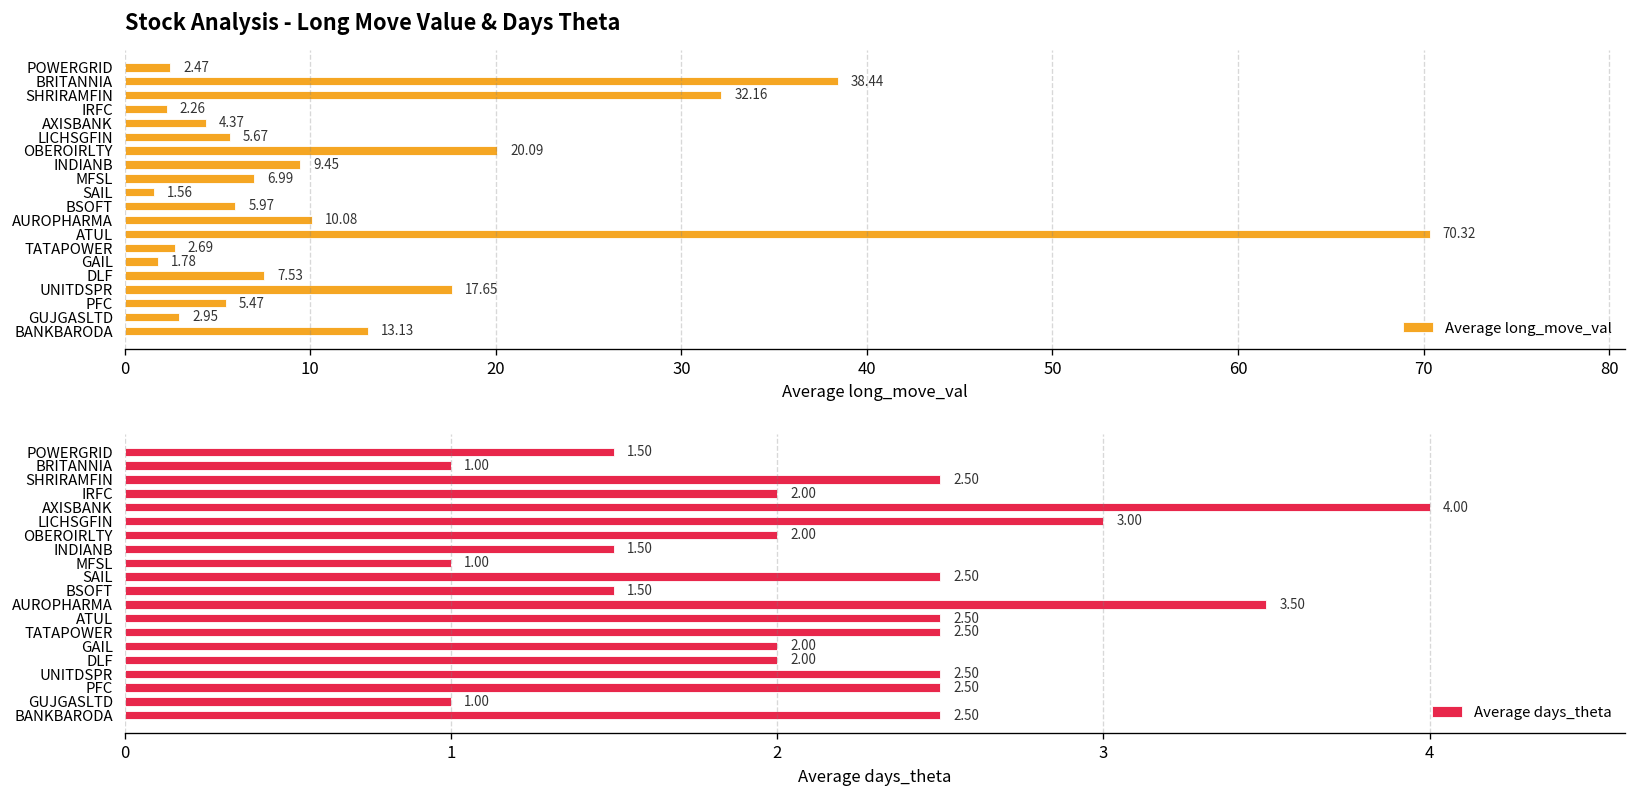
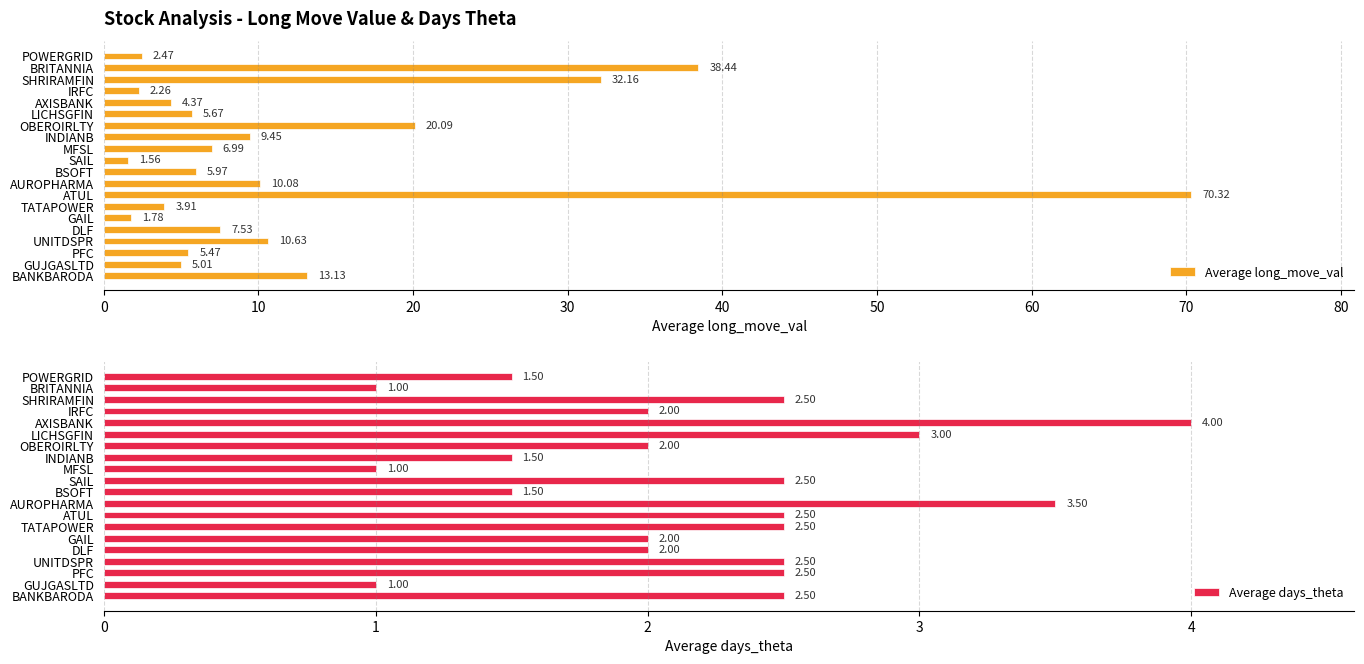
  {
    "Stock Analysis - Long Move Value & Days Theta": {
      "POWERGRID": 2.47,
      "BRITANNIA": 38.44,
      "SHRIRAMFIN": 32.16,
      "IRFC": 2.26,
      "AXISBANK": 4.37,
      "LICHSGFIN": 5.67,
      "OBEROIRLTY": 20.09,
      "INDIANB": 9.45,
      "MFSL": 6.99,
      "SAIL": 1.56,
      "BSOFT": 5.97,
      "AUROPHARMA": 10.08,
      "ATUL": 70.32,
-     "TATAPOWER": 2.69,
+     "TATAPOWER": 3.91,
      "GAIL": 1.78,
      "DLF": 7.53,
-     "UNITDSPR": 17.65,
+     "UNITDSPR": 10.63,
      "PFC": 5.47,
-     "GUJGASLTD": 2.95,
+     "GUJGASLTD": 5.01,
      "BANKBARODA": 13.13
    }
  }
